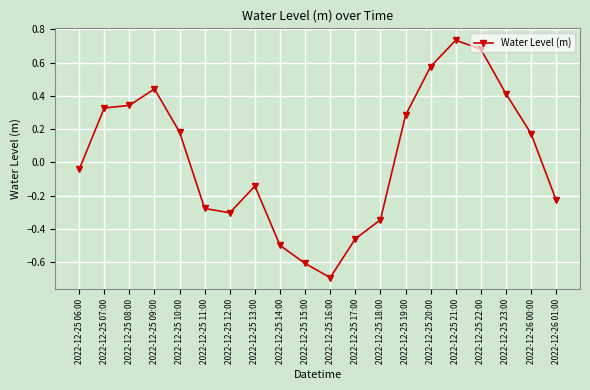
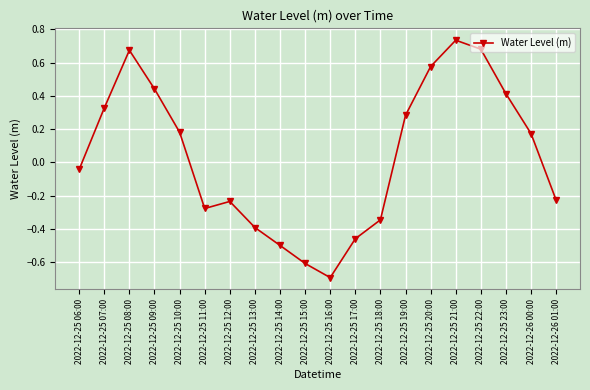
  {
    "2022-12-25 06:00": -0.04,
    "2022-12-25 07:00": 0.33,
-   "2022-12-25 08:00": 0.34,
+   "2022-12-25 08:00": 0.67,
    "2022-12-25 09:00": 0.44,
    "2022-12-25 10:00": 0.18,
    "2022-12-25 11:00": -0.28,
-   "2022-12-25 12:00": -0.30,
-   "2022-12-25 13:00": -0.14,
+   "2022-12-25 12:00": -0.24,
+   "2022-12-25 13:00": -0.39,
    "2022-12-25 14:00": -0.50,
    "2022-12-25 15:00": -0.61,
    "2022-12-25 16:00": -0.69,
    "2022-12-25 17:00": -0.46,
    "2022-12-25 18:00": -0.35,
    "2022-12-25 19:00": 0.28,
    "2022-12-25 20:00": 0.58,
    "2022-12-25 21:00": 0.73,
    "2022-12-25 23:00": 0.41,
    "2022-12-26 00:00": 0.17,
    "2022-12-26 01:00": -0.23
  }
